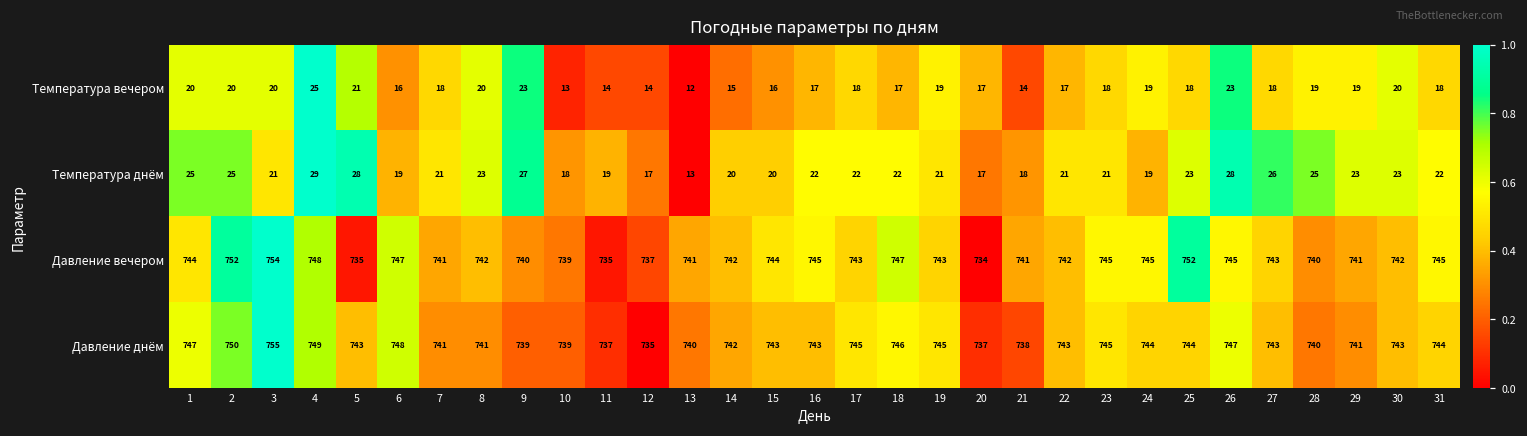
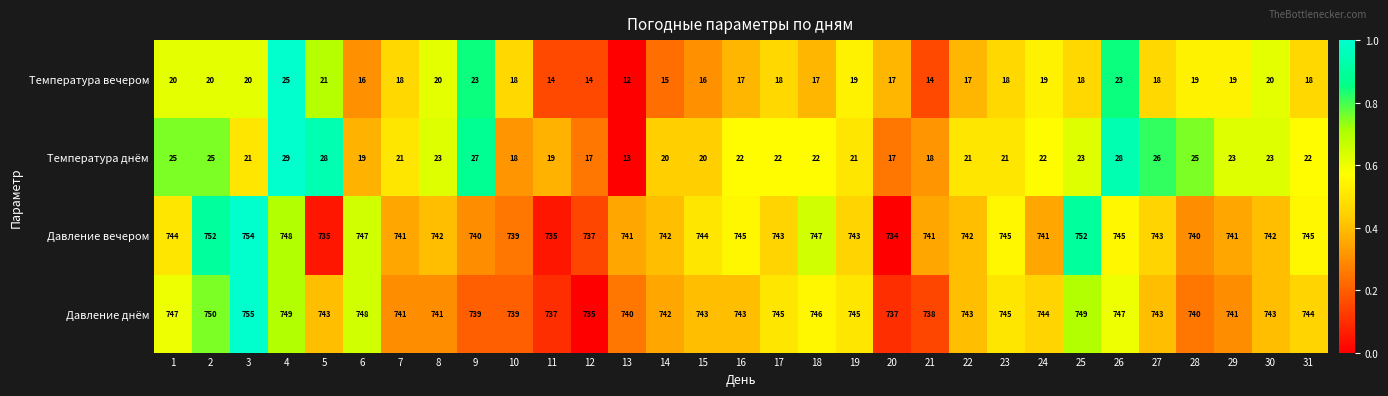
  {
    "Температура вечером": {
      "1": 20,
      "2": 20,
      "3": 20,
      "4": 25,
      "5": 21,
      "6": 16,
      "7": 18,
      "8": 20,
      "9": 23,
-     "10": 13,
+     "10": 18,
      "11": 14,
      "12": 14,
      "13": 12,
      "14": 15,
      "15": 16,
      "16": 17,
      "17": 18,
      "18": 17,
      "19": 19,
      "20": 17,
      "21": 14,
      "22": 17,
      "23": 18,
      "24": 19,
      "25": 18,
      "26": 23,
      "27": 18,
      "28": 19,
      "29": 19,
      "30": 20,
      "31": 18
    },
    "Температура днём": {
      "1": 25,
      "2": 25,
      "3": 21,
      "4": 29,
      "5": 28,
      "6": 19,
      "7": 21,
      "8": 23,
      "9": 27,
      "10": 18,
      "11": 19,
      "12": 17,
      "13": 13,
      "14": 20,
      "15": 20,
      "16": 22,
      "17": 22,
      "18": 22,
      "19": 21,
      "20": 17,
      "21": 18,
      "22": 21,
      "23": 21,
-     "24": 19,
+     "24": 22,
      "25": 23,
      "26": 28,
      "27": 26,
      "28": 25,
      "29": 23,
      "30": 23,
      "31": 22
    },
    "Давление вечером": {
      "1": 744,
      "2": 752,
      "3": 754,
      "4": 748,
      "5": 735,
      "6": 747,
      "7": 741,
      "8": 742,
      "9": 740,
      "10": 739,
      "11": 735,
      "12": 737,
      "13": 741,
      "14": 742,
      "15": 744,
      "16": 745,
      "17": 743,
      "18": 747,
      "19": 743,
      "20": 734,
      "21": 741,
      "22": 742,
      "23": 745,
-     "24": 745,
+     "24": 741,
      "25": 752,
      "26": 745,
      "27": 743,
      "28": 740,
      "29": 741,
      "30": 742,
      "31": 745
    },
    "Давление днём": {
      "1": 747,
      "2": 750,
      "3": 755,
      "4": 749,
      "5": 743,
      "6": 748,
      "7": 741,
      "8": 741,
      "9": 739,
      "10": 739,
      "11": 737,
      "12": 735,
      "13": 740,
      "14": 742,
      "15": 743,
      "16": 743,
      "17": 745,
      "18": 746,
      "19": 745,
      "20": 737,
      "21": 738,
      "22": 743,
      "23": 745,
      "24": 744,
-     "25": 744,
+     "25": 749,
      "26": 747,
      "27": 743,
      "28": 740,
      "29": 741,
      "30": 743,
      "31": 744
    }
  }
